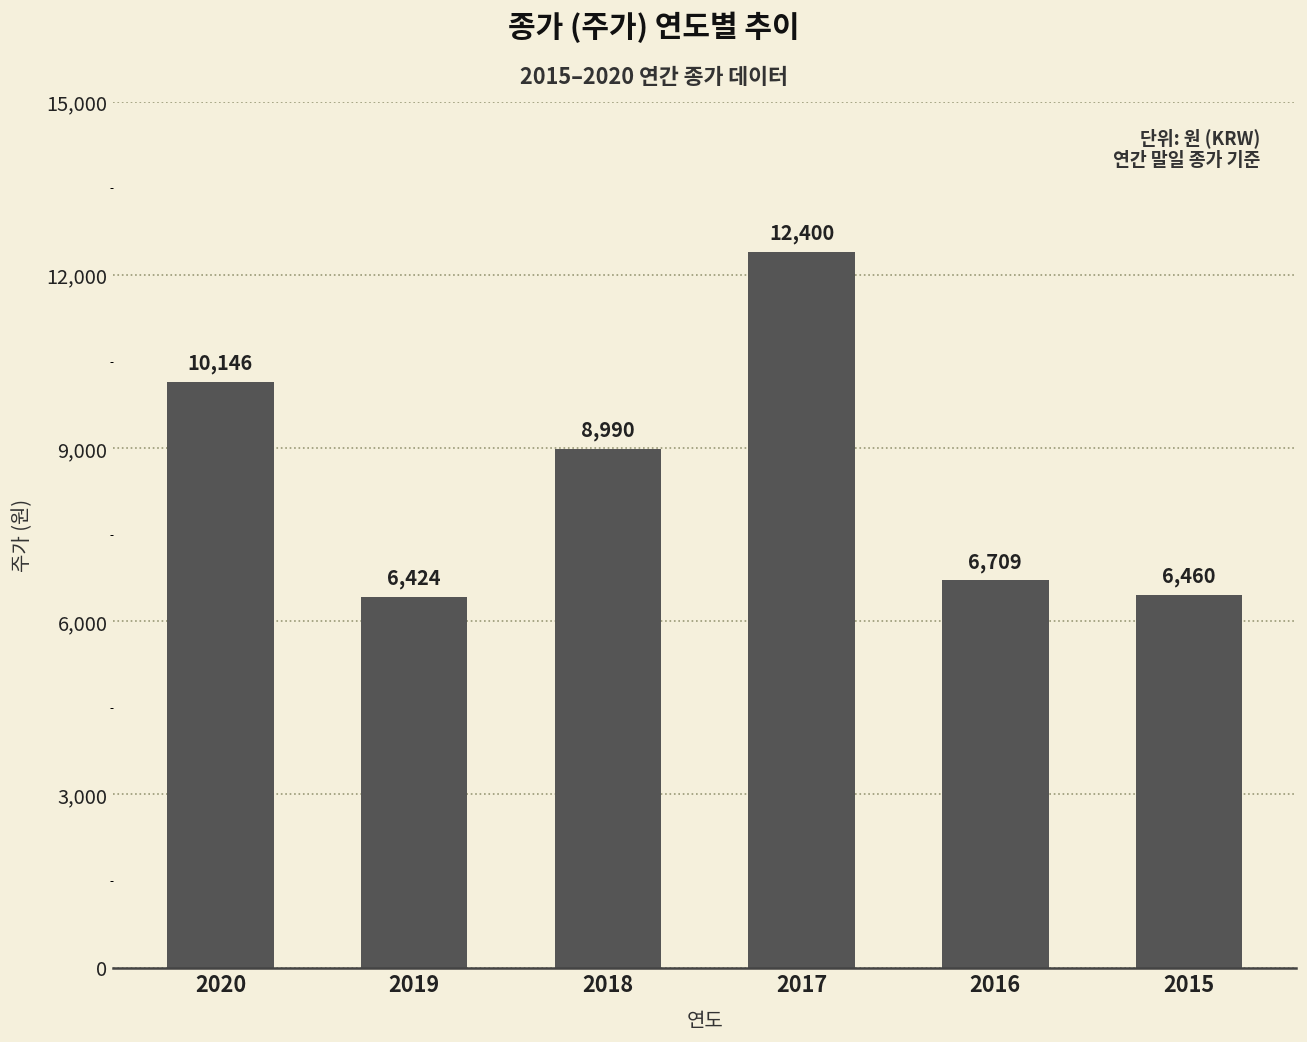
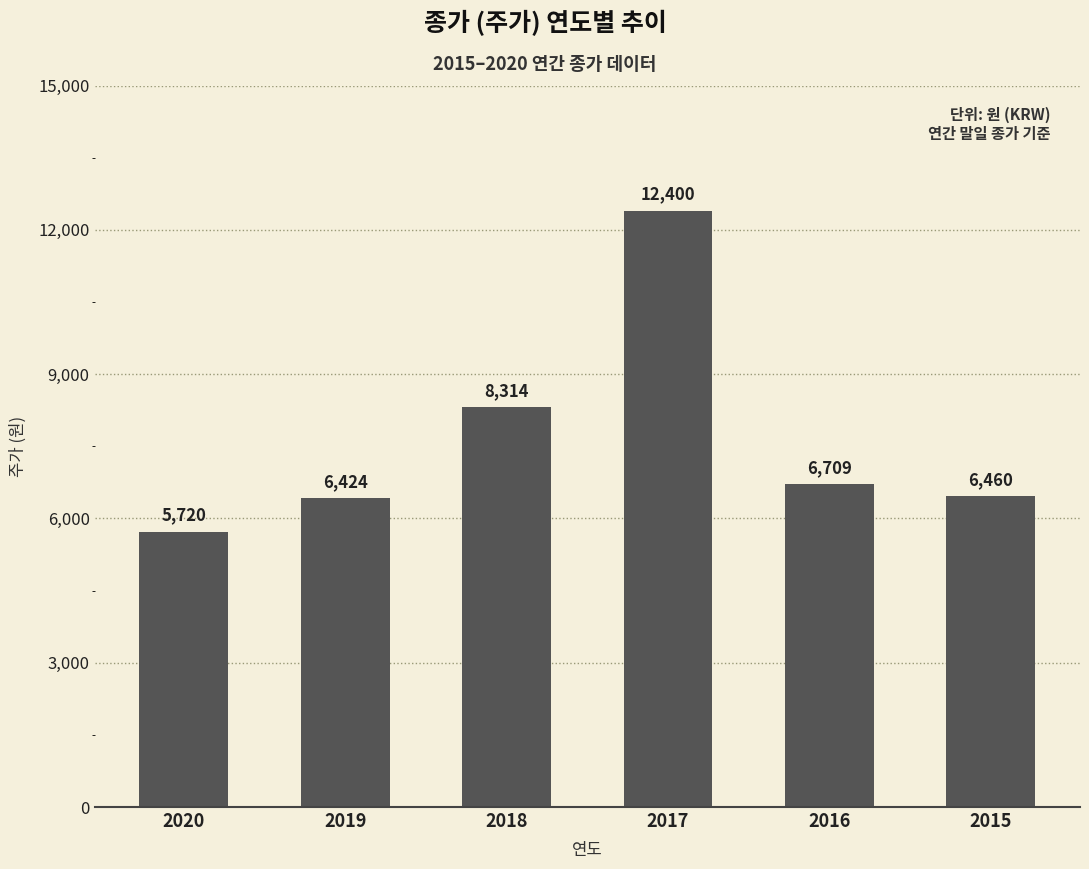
  {
-   "2020": "10,146",
+   "2020": "5,720",
    "2019": "6,424",
-   "2018": "8,990",
+   "2018": "8,314",
    "2017": "12,400",
    "2016": "6,709",
    "2015": "6,460"
  }
